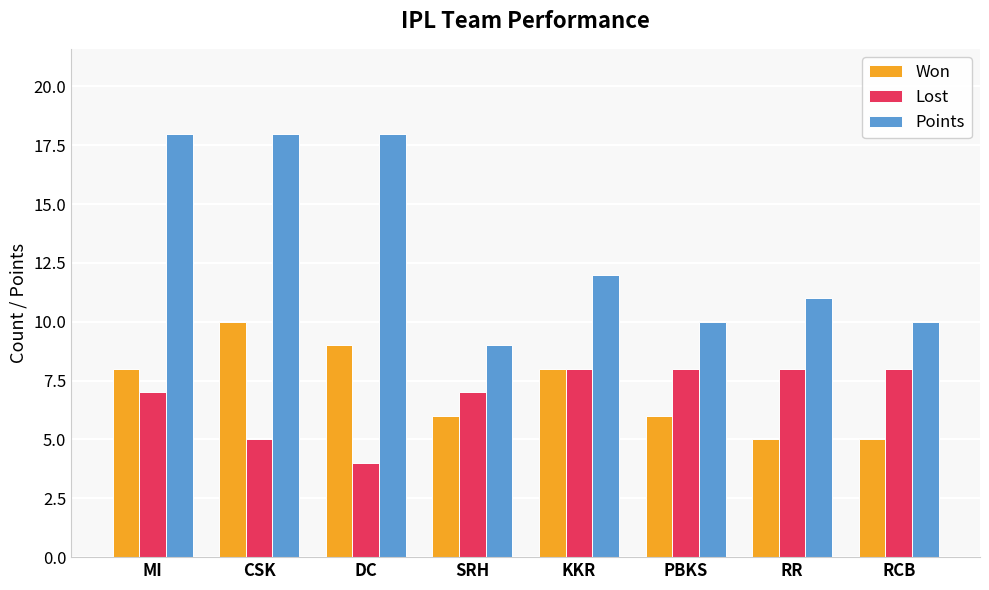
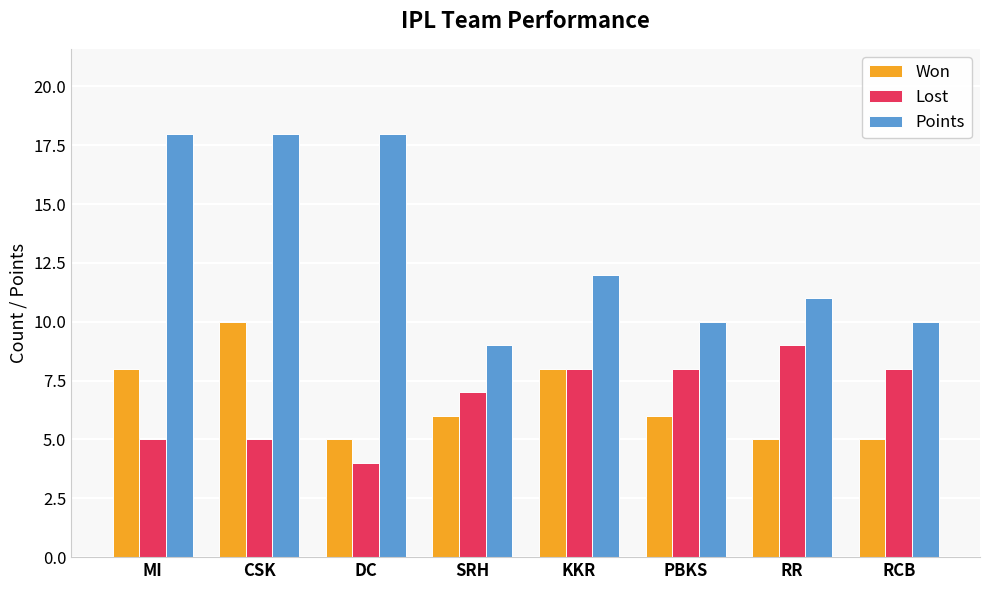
  {
    "Won": {
      "MI": 8,
      "CSK": 10,
-     "DC": 9,
+     "DC": 5,
      "SRH": 6,
      "KKR": 8,
      "PBKS": 6,
      "RR": 5,
      "RCB": 5
    },
    "Lost": {
-     "MI": 7,
+     "MI": 5,
      "CSK": 5,
      "DC": 4,
      "SRH": 7,
      "KKR": 8,
      "PBKS": 8,
-     "RR": 8,
+     "RR": 9,
      "RCB": 8
    },
    "Points": {
      "MI": 18,
      "CSK": 18,
      "DC": 18,
      "SRH": 9,
      "KKR": 12,
      "PBKS": 10,
      "RR": 11,
      "RCB": 10
    }
  }
